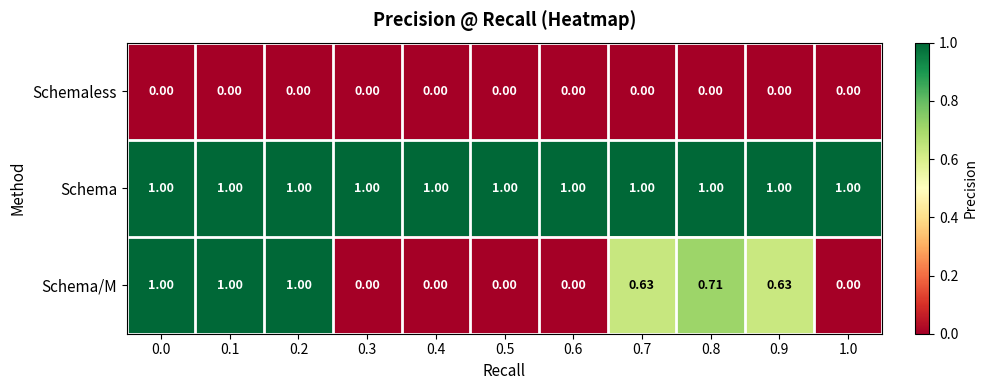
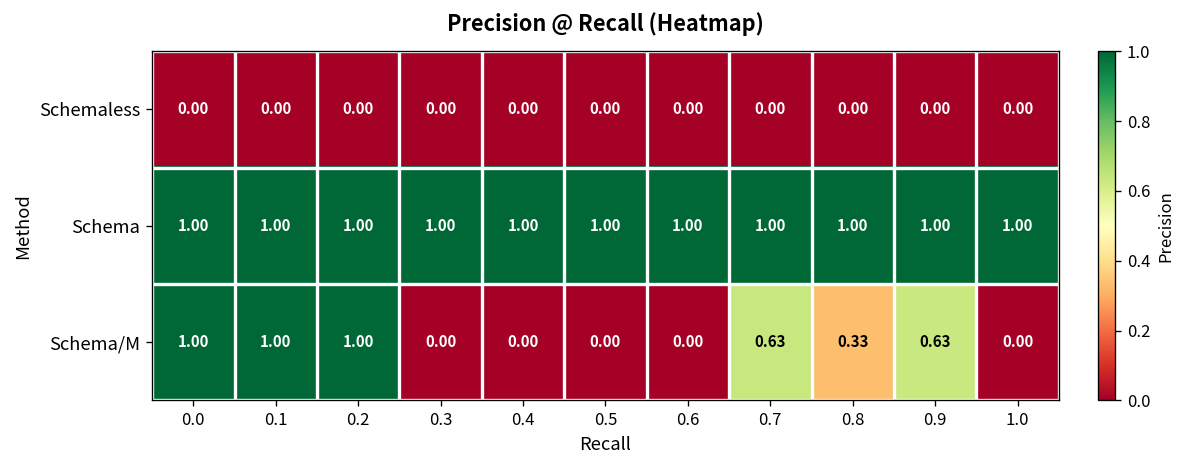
  {
    "Schemaless": {
      "0.0": 0.00,
      "0.1": 0.00,
      "0.2": 0.00,
      "0.3": 0.00,
      "0.4": 0.00,
      "0.5": 0.00,
      "0.6": 0.00,
      "0.7": 0.00,
      "0.8": 0.00,
      "0.9": 0.00,
      "1.0": 0.00
    },
    "Schema": {
      "0.0": 1.00,
      "0.1": 1.00,
      "0.2": 1.00,
      "0.3": 1.00,
      "0.4": 1.00,
      "0.5": 1.00,
      "0.6": 1.00,
      "0.7": 1.00,
      "0.8": 1.00,
      "0.9": 1.00,
      "1.0": 1.00
    },
    "Schema/M": {
      "0.0": 1.00,
      "0.1": 1.00,
      "0.2": 1.00,
      "0.3": 0.00,
      "0.4": 0.00,
      "0.5": 0.00,
      "0.6": 0.00,
      "0.7": 0.63,
-     "0.8": 0.71,
+     "0.8": 0.33,
      "0.9": 0.63,
      "1.0": 0.00
    }
  }
